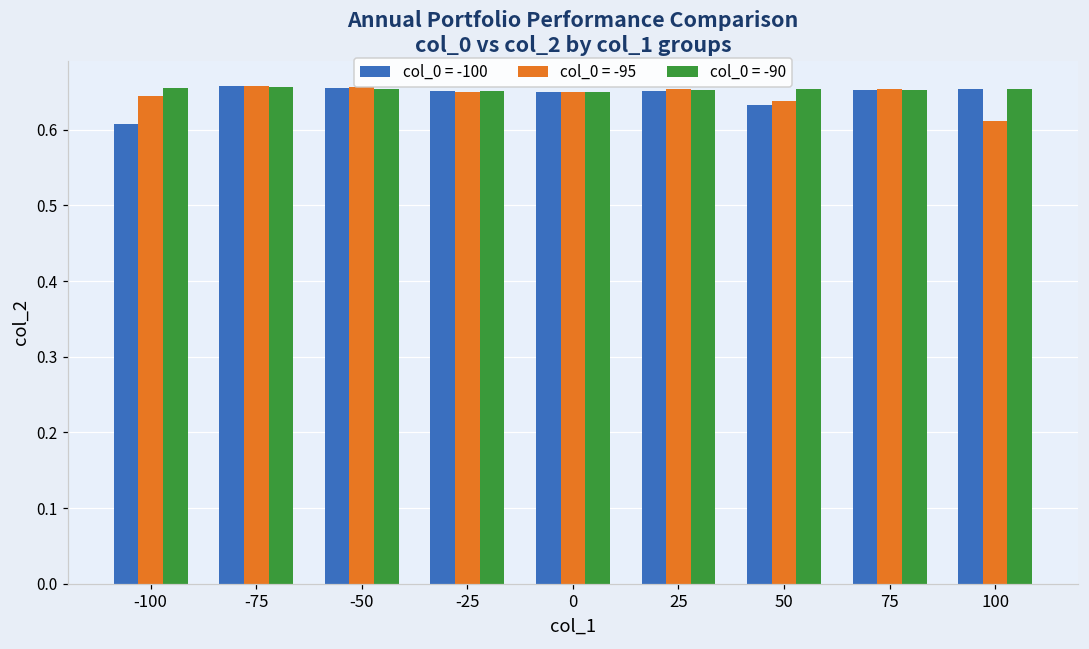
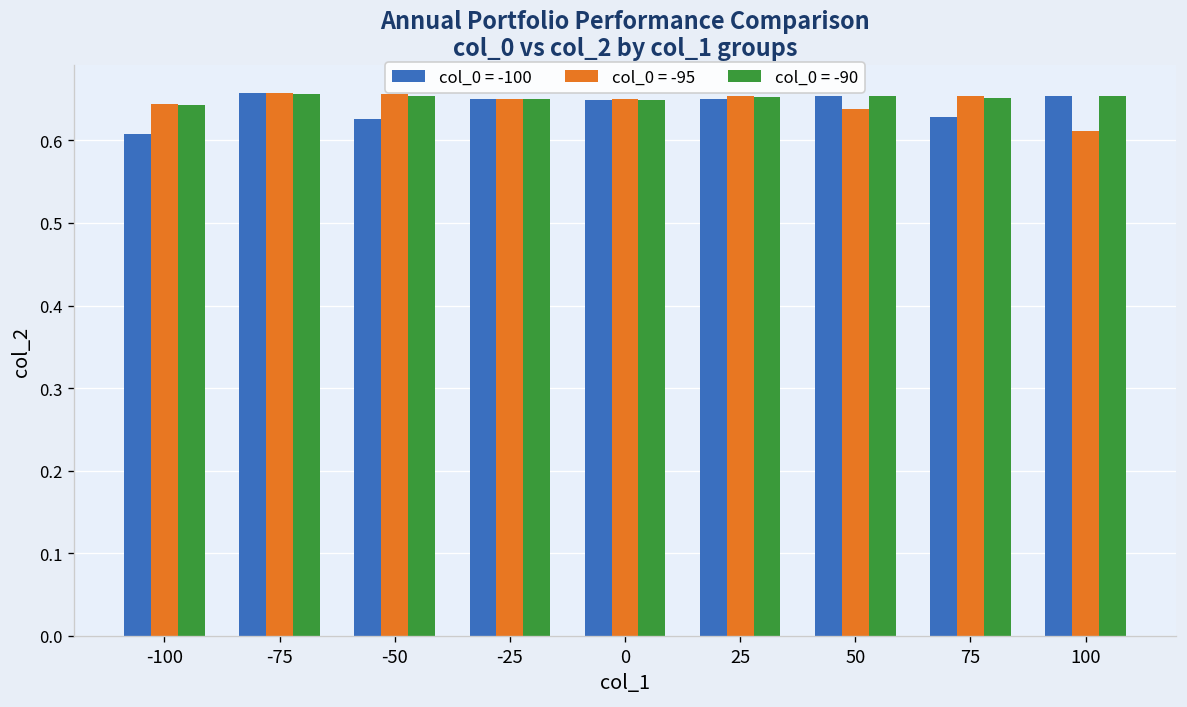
  {
    "col_0 = -100": {
      "-100": 0.61,
      "-75": 0.66,
-     "-50": 0.66,
+     "-50": 0.63,
      "-25": 0.65,
      "0": 0.65,
      "25": 0.65,
-     "50": 0.63,
-     "75": 0.65,
+     "50": 0.65,
+     "75": 0.63,
      "100": 0.65
    },
    "col_0 = -95": {
      "-100": 0.64,
      "-75": 0.66,
      "-50": 0.66,
      "-25": 0.65,
      "0": 0.65,
      "25": 0.65,
      "50": 0.64,
      "75": 0.65,
      "100": 0.61
    },
    "col_0 = -90": {
-     "-100": 0.66,
+     "-100": 0.64,
      "-75": 0.66,
      "-50": 0.65,
      "-25": 0.65,
      "0": 0.65,
      "25": 0.65,
      "50": 0.65,
      "75": 0.65,
      "100": 0.65
    }
  }
